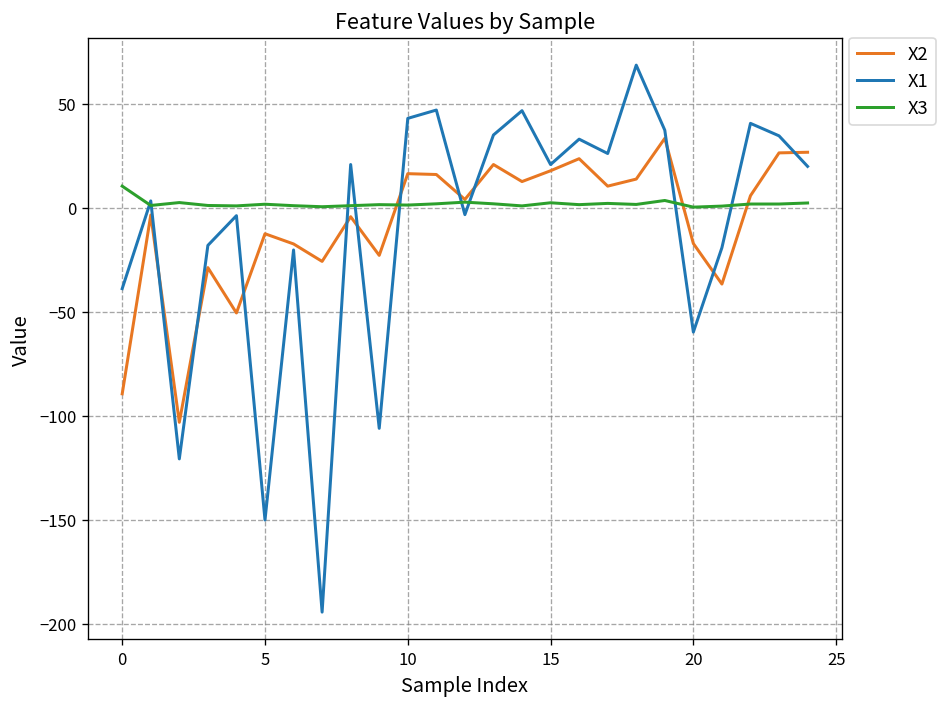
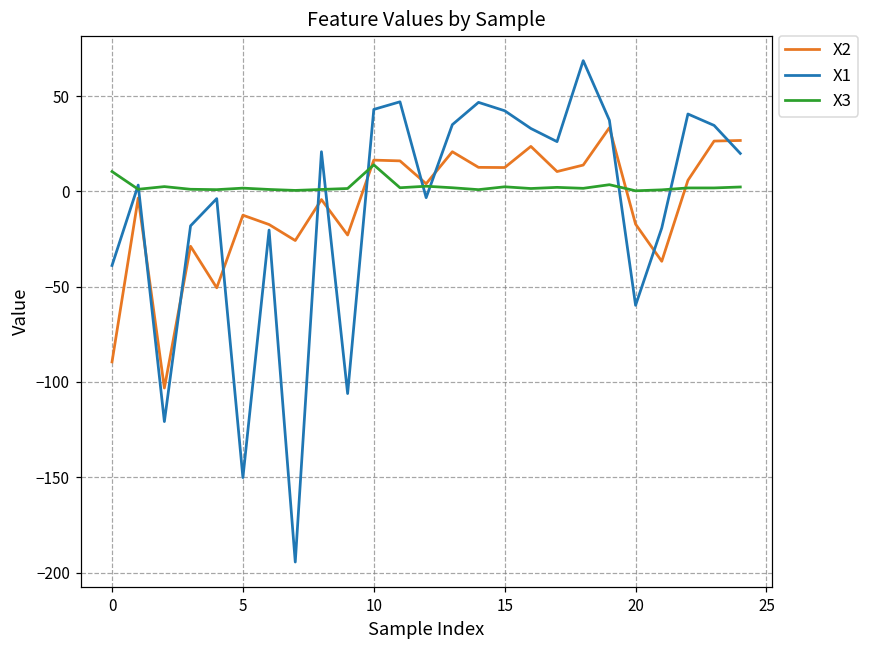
  {
    "X2": {
      "0": -90,
      "5": -13,
      "10": 16,
-     "15": 18,
+     "15": 13,
      "20": -17
    },
    "X1": {
      "0": -39,
      "5": -150,
      "10": 43,
-     "15": 21,
+     "15": 42,
      "20": -60
    },
    "X3": {
      "0": 10,
      "5": 2,
-     "10": 1,
+     "10": 14,
      "15": 2,
      "20": 0
    }
  }
